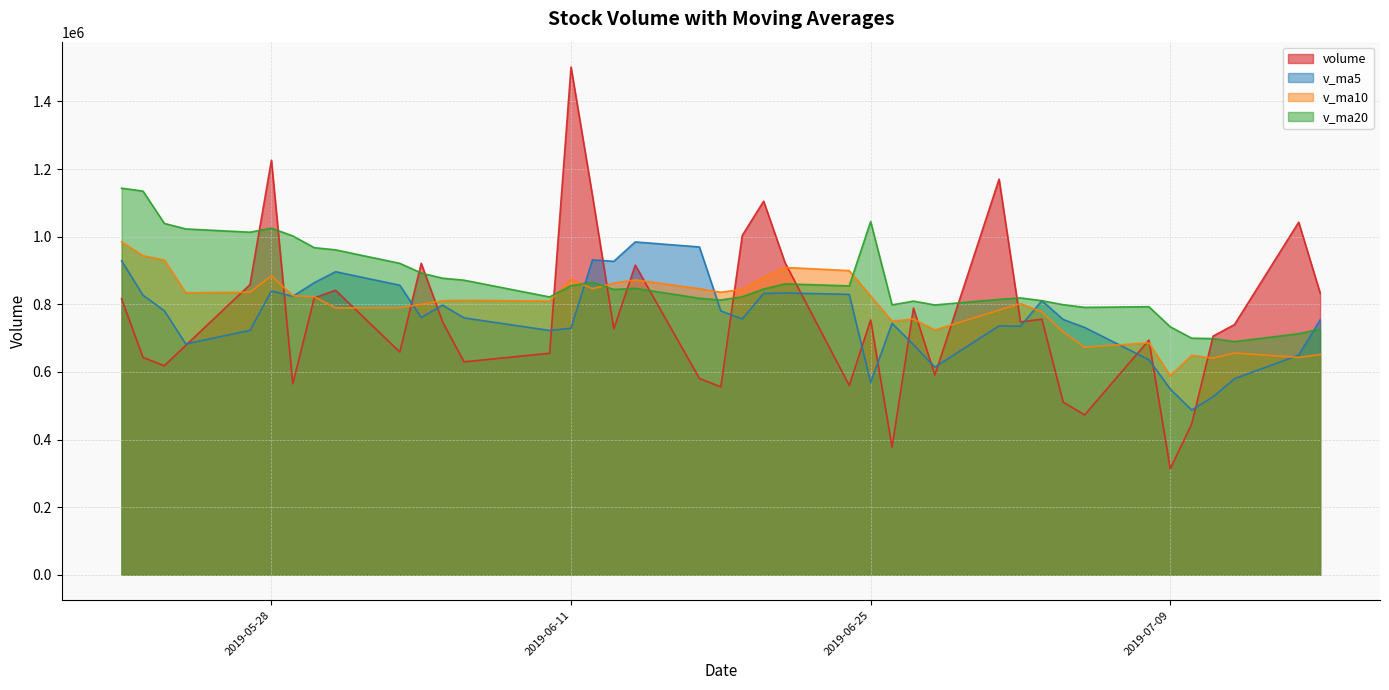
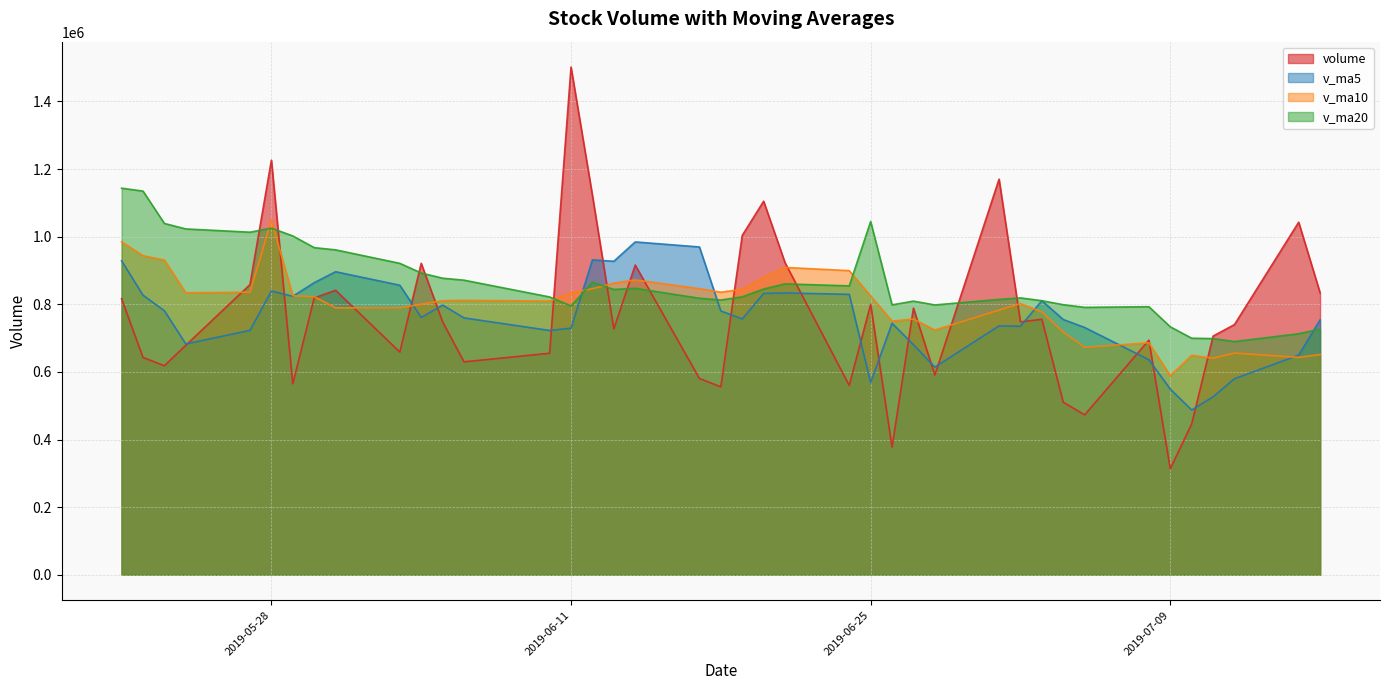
  {
    "volume": {
      "2019-05-28": 1230000,
      "2019-06-11": 1500000,
-     "2019-06-25": 750000,
+     "2019-06-25": 800000,
      "2019-07-09": 310000
    },
    "v_ma5": {
      "2019-05-28": 840000,
      "2019-06-11": 730000,
      "2019-06-25": 570000,
      "2019-07-09": 550000
    },
    "v_ma10": {
-     "2019-05-28": 880000,
-     "2019-06-11": 870000,
+     "2019-05-28": 1050000,
+     "2019-06-11": 830000,
      "2019-06-25": 820000,
      "2019-07-09": 590000
    },
    "v_ma20": {
      "2019-05-28": 1030000,
-     "2019-06-11": 850000,
+     "2019-06-11": 800000,
      "2019-06-25": 1040000,
      "2019-07-09": 730000
    }
  }
